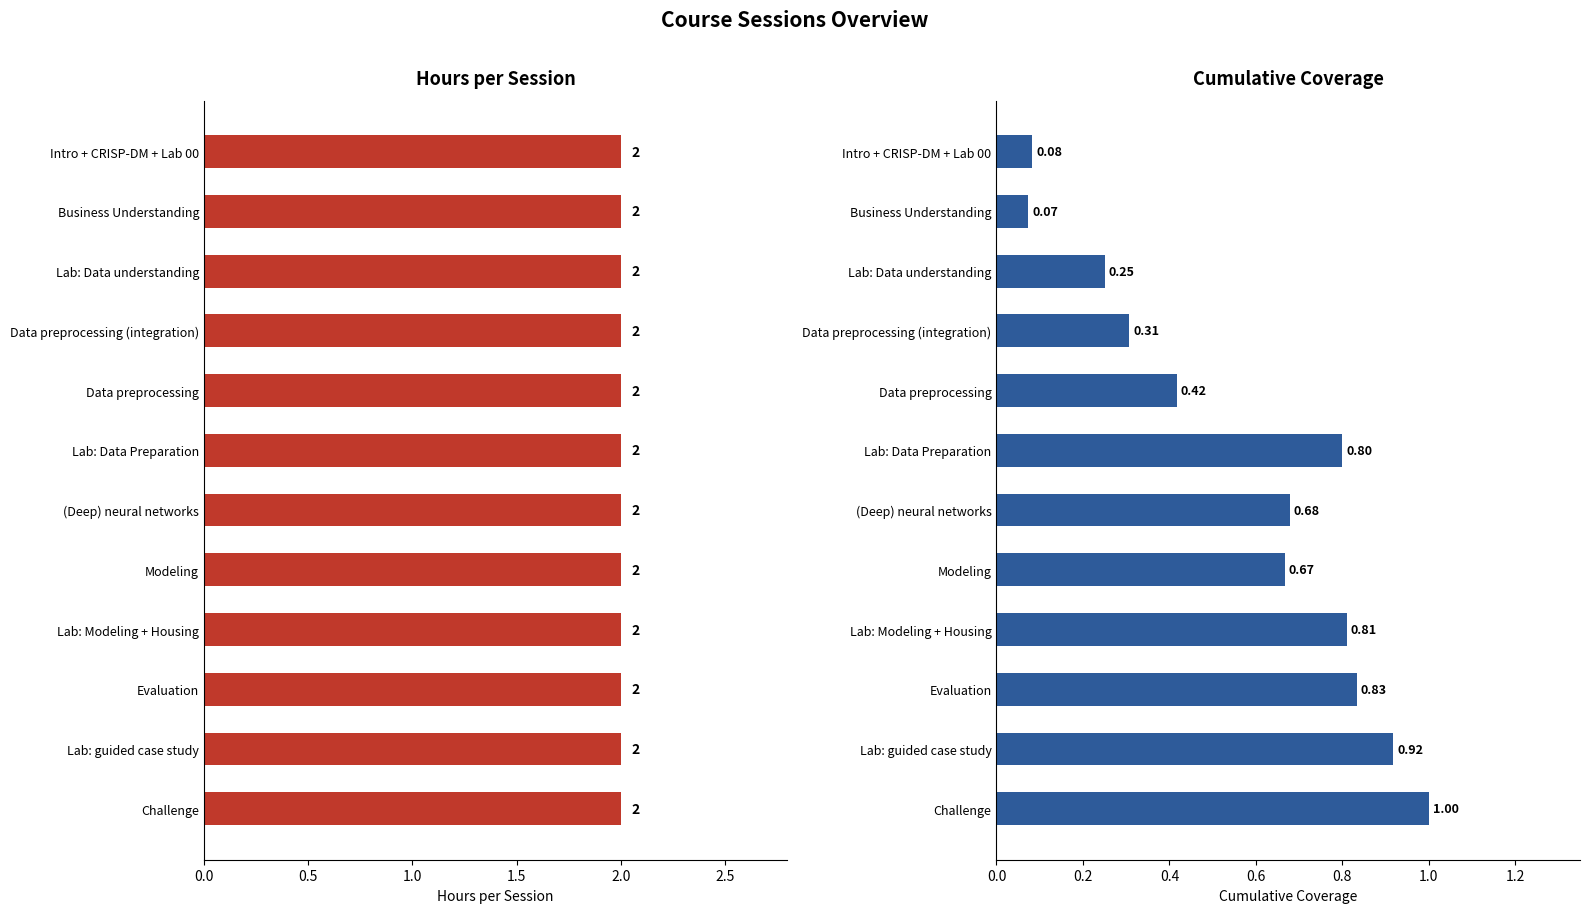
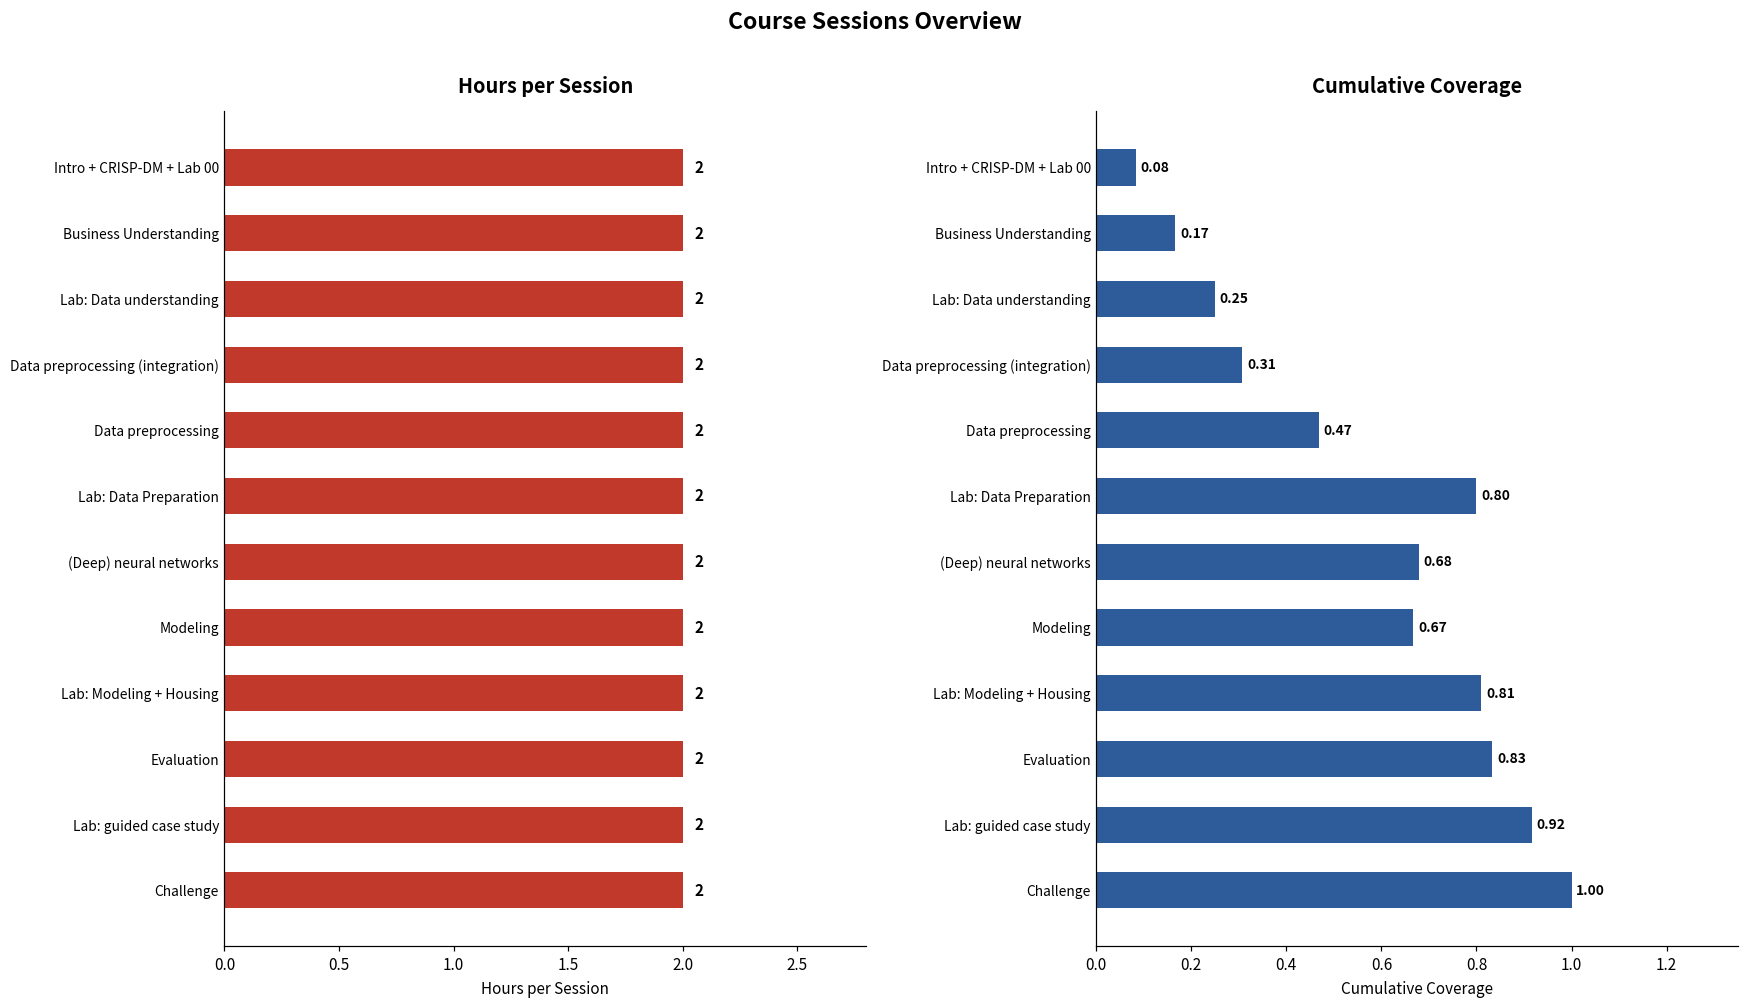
  {
    "Hours per Session": {
      "Intro + CRISP-DM + Lab 00": 2,
      "Business Understanding": 2,
      "Lab: Data understanding": 2,
      "Data preprocessing (integration)": 2,
      "Data preprocessing": 2,
      "Lab: Data Preparation": 2,
      "(Deep) neural networks": 2,
      "Modeling": 2,
      "Lab: Modeling + Housing": 2,
      "Evaluation": 2,
      "Lab: guided case study": 2,
      "Challenge": 2
    },
    "Cumulative Coverage": {
      "Intro + CRISP-DM + Lab 00": 0.08,
-     "Business Understanding": 0.07,
+     "Business Understanding": 0.17,
      "Lab: Data understanding": 0.25,
      "Data preprocessing (integration)": 0.31,
-     "Data preprocessing": 0.42,
+     "Data preprocessing": 0.47,
      "Lab: Data Preparation": 0.80,
      "(Deep) neural networks": 0.68,
      "Modeling": 0.67,
      "Lab: Modeling + Housing": 0.81,
      "Evaluation": 0.83,
      "Lab: guided case study": 0.92,
      "Challenge": 1.00
    }
  }
